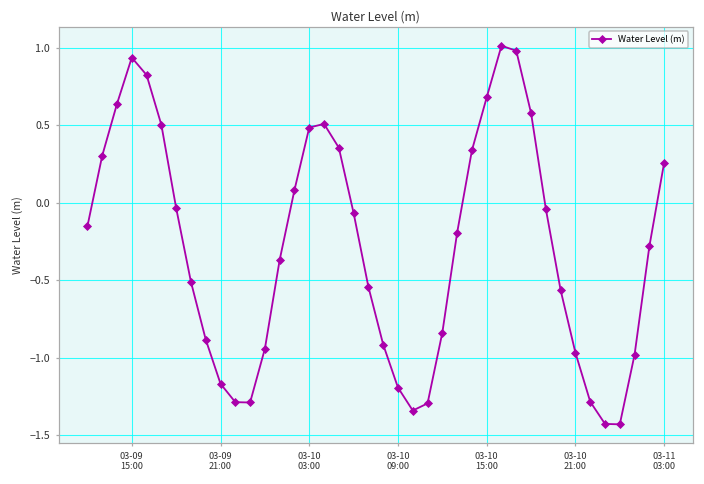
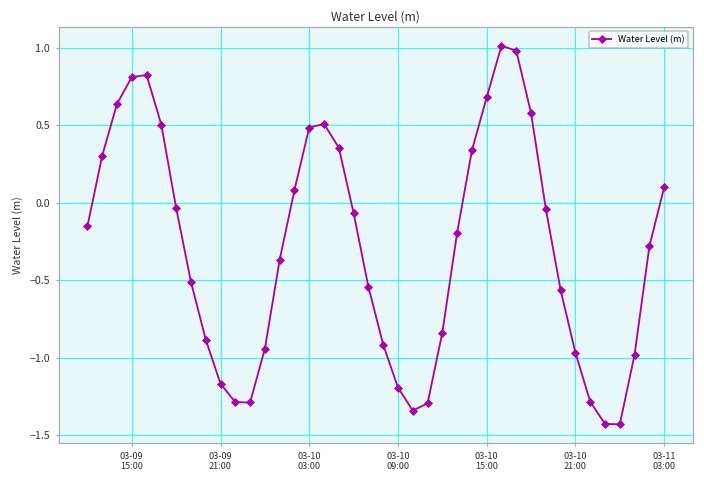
  {
-   "03-09 15:00": 0.94,
+   "03-09 15:00": 0.81,
    "03-09 21:00": -1.17,
    "03-10 03:00": 0.49,
    "03-10 09:00": -1.19,
    "03-10 15:00": 0.68,
    "03-10 21:00": -0.97,
-   "03-11 03:00": 0.26
+   "03-11 03:00": 0.10
  }
